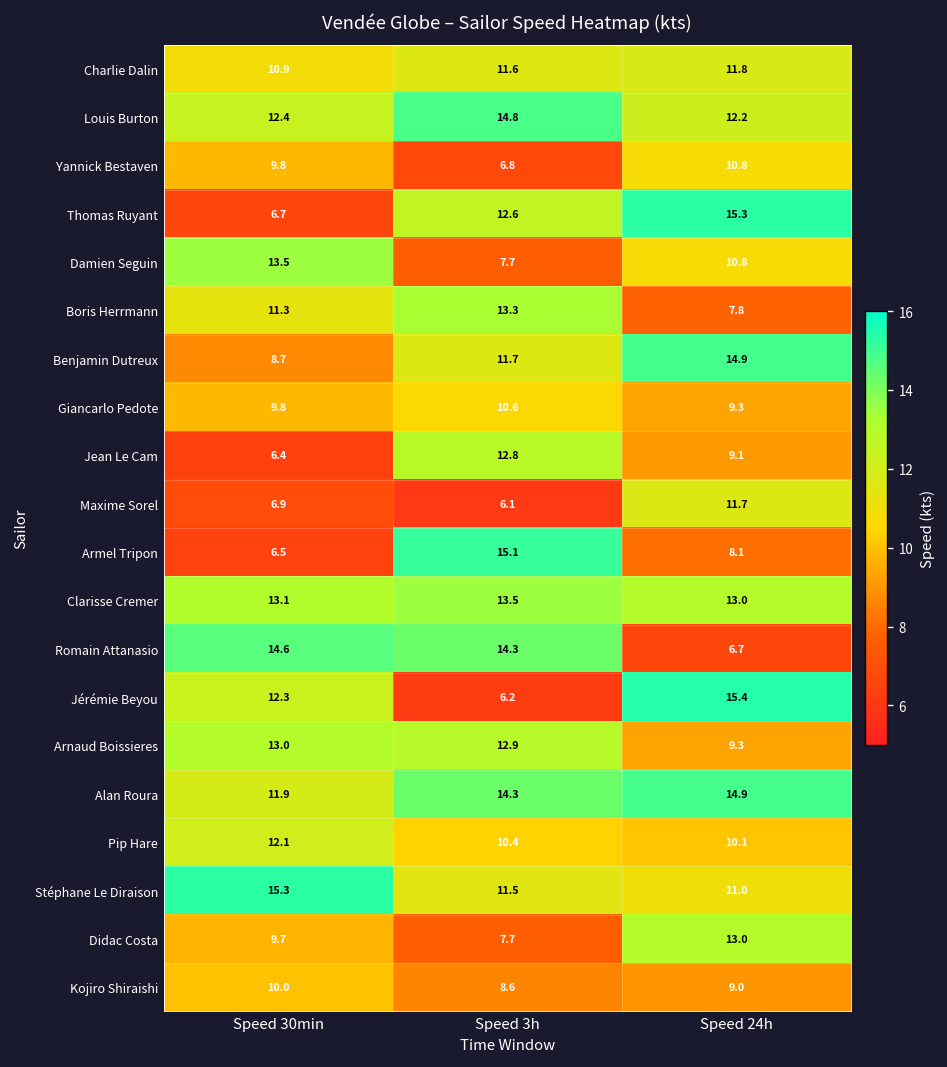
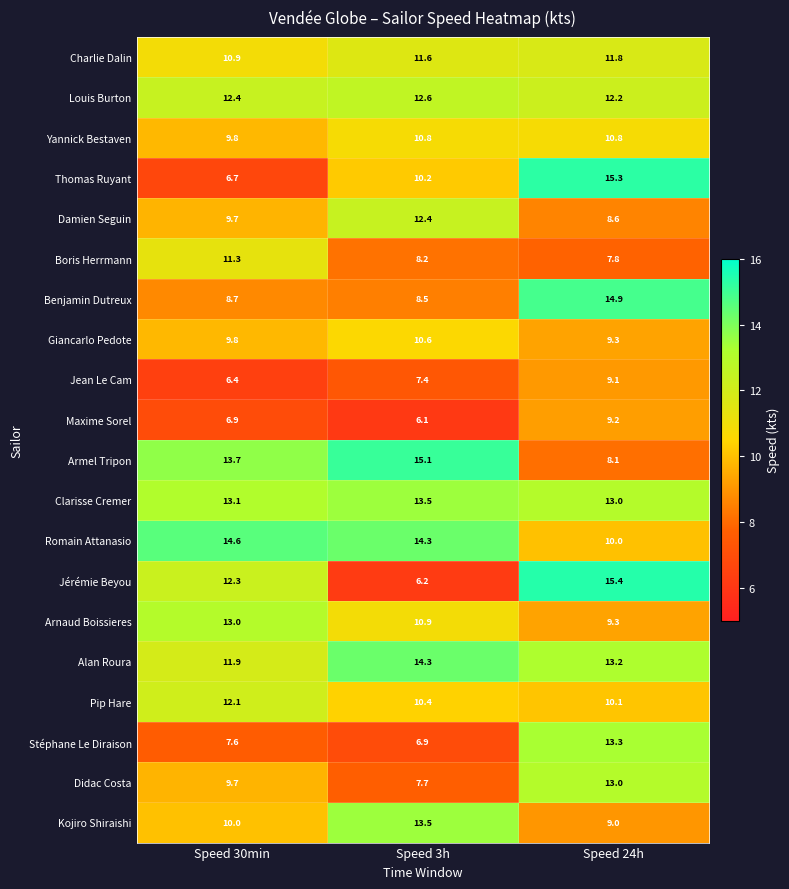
  {
    "Charlie Dalin": {
      "Speed 30min": 10.9,
      "Speed 3h": 11.6,
      "Speed 24h": 11.8
    },
    "Louis Burton": {
      "Speed 30min": 12.4,
-     "Speed 3h": 14.8,
+     "Speed 3h": 12.6,
      "Speed 24h": 12.2
    },
    "Yannick Bestaven": {
      "Speed 30min": 9.8,
-     "Speed 3h": 6.8,
+     "Speed 3h": 10.8,
      "Speed 24h": 10.8
    },
    "Thomas Ruyant": {
      "Speed 30min": 6.7,
-     "Speed 3h": 12.6,
+     "Speed 3h": 10.2,
      "Speed 24h": 15.3
    },
    "Damien Seguin": {
-     "Speed 30min": 13.5,
-     "Speed 3h": 7.7,
-     "Speed 24h": 10.8
+     "Speed 30min": 9.7,
+     "Speed 3h": 12.4,
+     "Speed 24h": 8.6
    },
    "Boris Herrmann": {
      "Speed 30min": 11.3,
-     "Speed 3h": 13.3,
+     "Speed 3h": 8.2,
      "Speed 24h": 7.8
    },
    "Benjamin Dutreux": {
      "Speed 30min": 8.7,
-     "Speed 3h": 11.7,
+     "Speed 3h": 8.5,
      "Speed 24h": 14.9
    },
    "Giancarlo Pedote": {
      "Speed 30min": 9.8,
      "Speed 3h": 10.6,
      "Speed 24h": 9.3
    },
    "Jean Le Cam": {
      "Speed 30min": 6.4,
-     "Speed 3h": 12.8,
+     "Speed 3h": 7.4,
      "Speed 24h": 9.1
    },
    "Maxime Sorel": {
      "Speed 30min": 6.9,
      "Speed 3h": 6.1,
-     "Speed 24h": 11.7
+     "Speed 24h": 9.2
    },
    "Armel Tripon": {
-     "Speed 30min": 6.5,
+     "Speed 30min": 13.7,
      "Speed 3h": 15.1,
      "Speed 24h": 8.1
    },
    "Clarisse Cremer": {
      "Speed 30min": 13.1,
      "Speed 3h": 13.5,
      "Speed 24h": 13.0
    },
    "Romain Attanasio": {
      "Speed 30min": 14.6,
      "Speed 3h": 14.3,
-     "Speed 24h": 6.7
+     "Speed 24h": 10.0
    },
    "Jérémie Beyou": {
      "Speed 30min": 12.3,
      "Speed 3h": 6.2,
      "Speed 24h": 15.4
    },
    "Arnaud Boissieres": {
      "Speed 30min": 13.0,
-     "Speed 3h": 12.9,
+     "Speed 3h": 10.9,
      "Speed 24h": 9.3
    },
    "Alan Roura": {
      "Speed 30min": 11.9,
      "Speed 3h": 14.3,
-     "Speed 24h": 14.9
+     "Speed 24h": 13.2
    },
    "Pip Hare": {
      "Speed 30min": 12.1,
      "Speed 3h": 10.4,
      "Speed 24h": 10.1
    },
    "Stéphane Le Diraison": {
-     "Speed 30min": 15.3,
-     "Speed 3h": 11.5,
-     "Speed 24h": 11.0
+     "Speed 30min": 7.6,
+     "Speed 3h": 6.9,
+     "Speed 24h": 13.3
    },
    "Didac Costa": {
      "Speed 30min": 9.7,
      "Speed 3h": 7.7,
      "Speed 24h": 13.0
    },
    "Kojiro Shiraishi": {
      "Speed 30min": 10.0,
-     "Speed 3h": 8.6,
+     "Speed 3h": 13.5,
      "Speed 24h": 9.0
    }
  }
